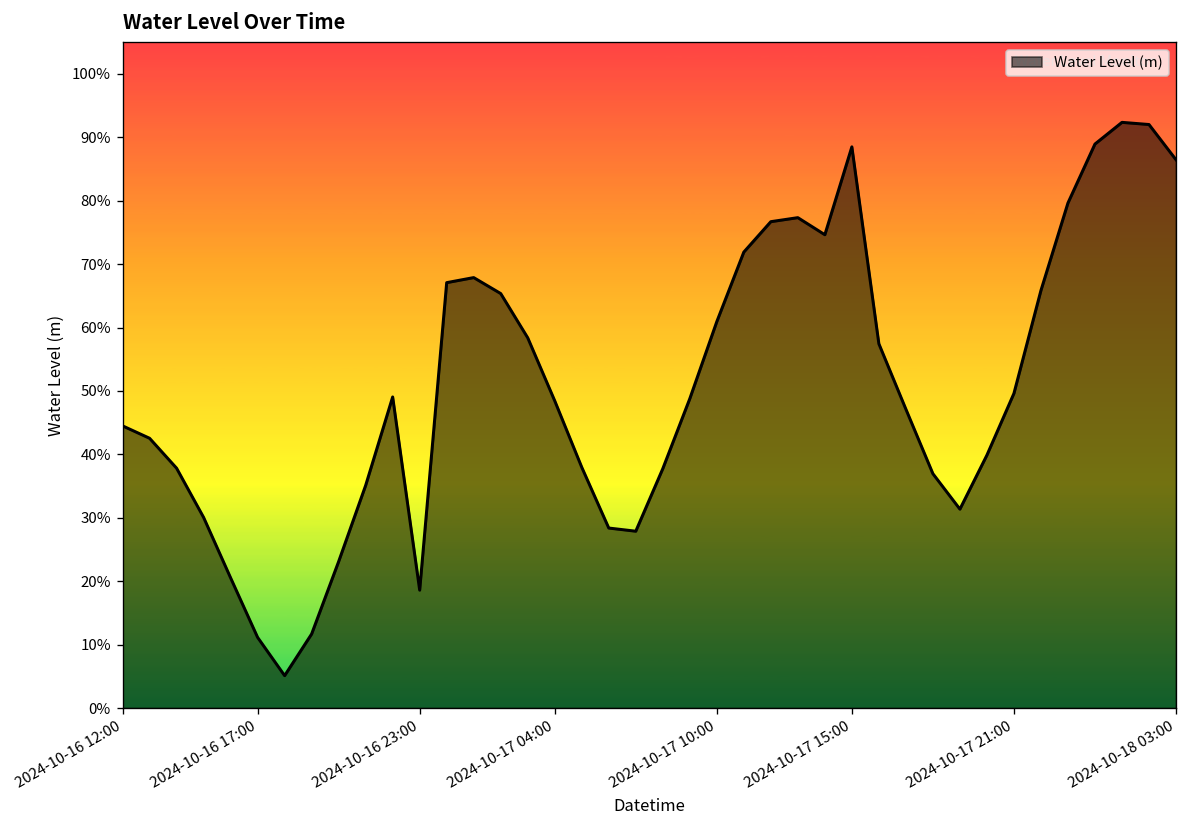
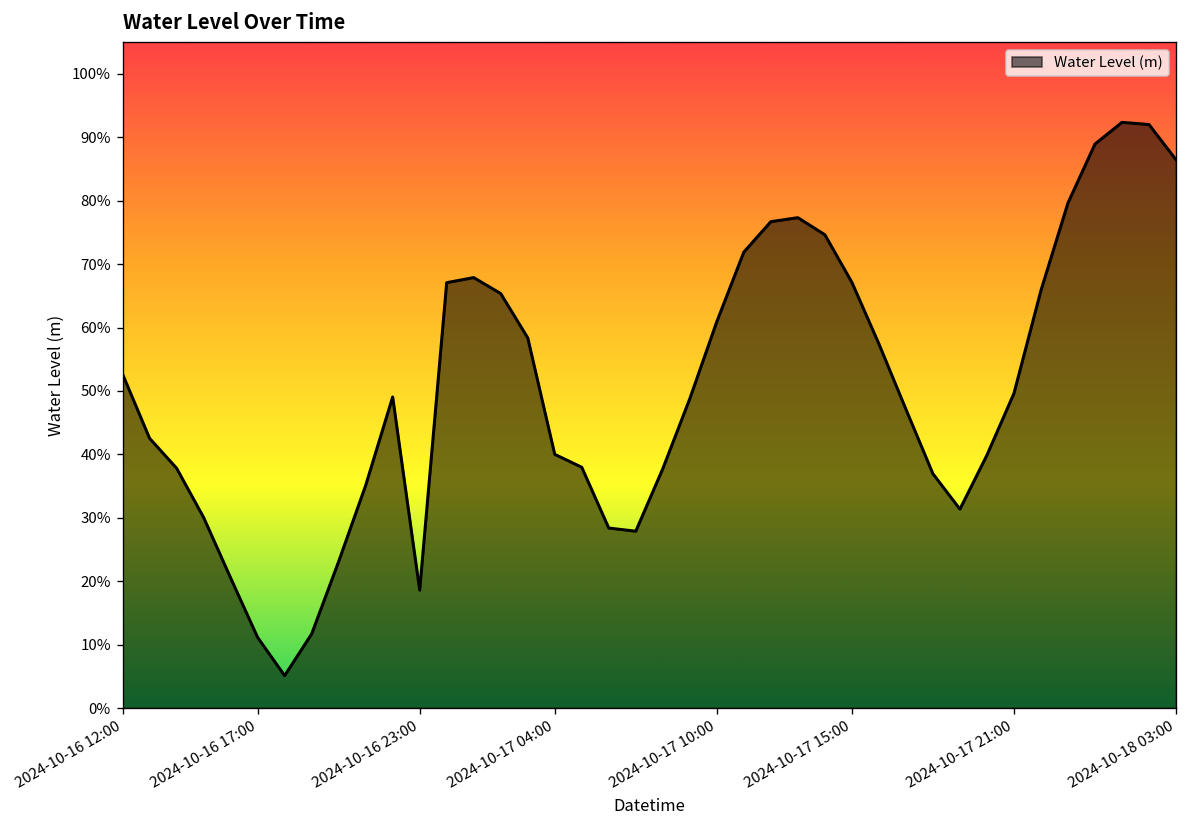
  {
-   "2024-10-16 12:00": "44%",
+   "2024-10-16 12:00": "53%",
    "2024-10-16 17:00": "11%",
    "2024-10-16 23:00": "19%",
-   "2024-10-17 04:00": "48%",
+   "2024-10-17 04:00": "40%",
    "2024-10-17 10:00": "61%",
-   "2024-10-17 15:00": "88%",
+   "2024-10-17 15:00": "67%",
    "2024-10-17 21:00": "50%",
    "2024-10-18 03:00": "86%"
  }
